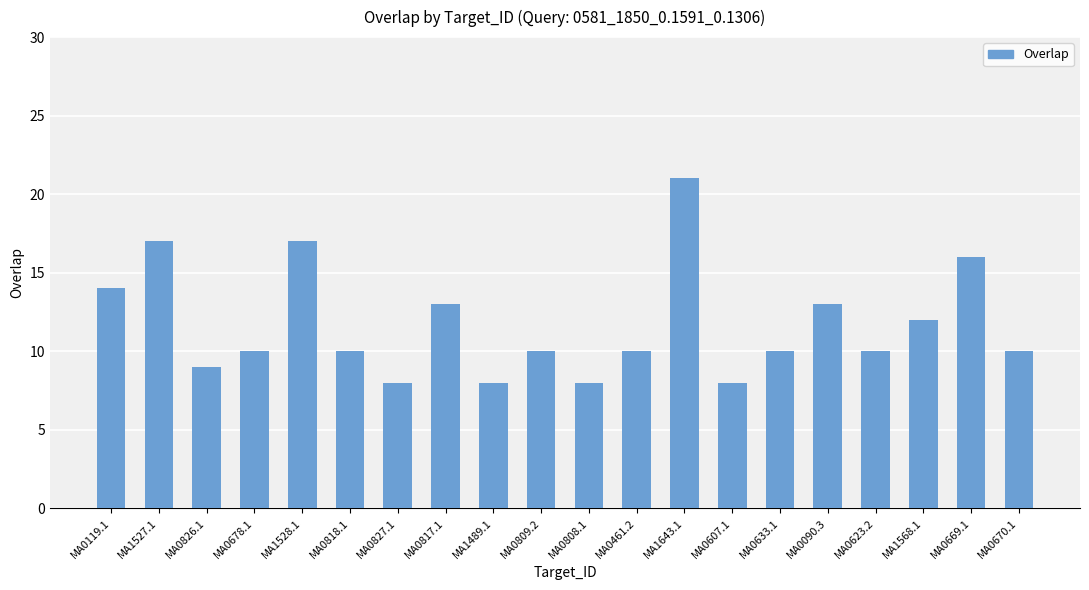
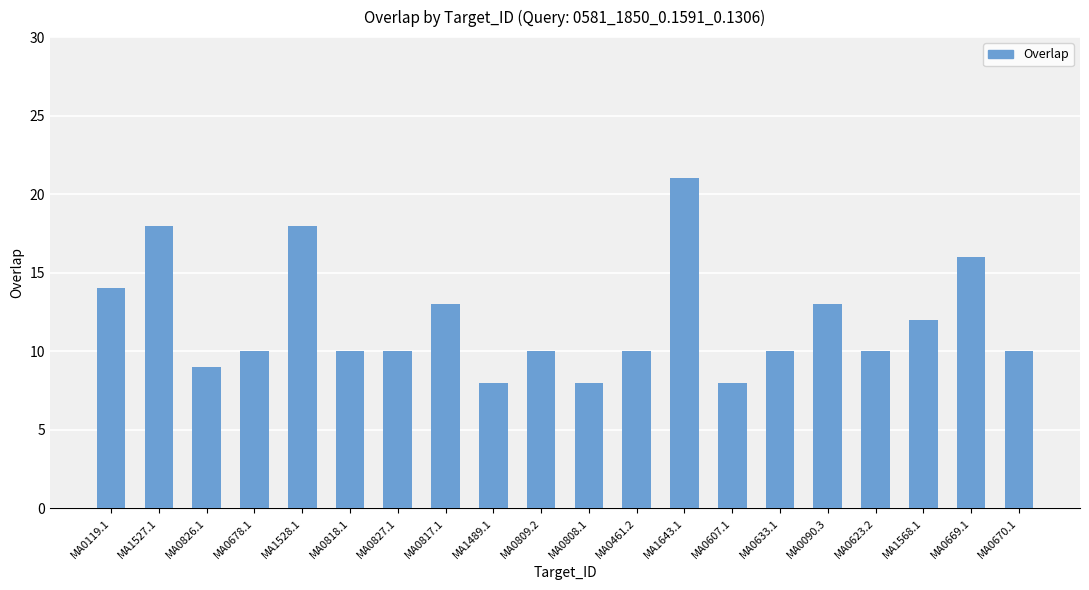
  {
    "MA0119.1": 14,
-   "MA1527.1": 17,
+   "MA1527.1": 18,
    "MA0826.1": 9,
    "MA0678.1": 10,
-   "MA1528.1": 17,
+   "MA1528.1": 18,
    "MA0818.1": 10,
-   "MA0827.1": 8,
+   "MA0827.1": 10,
    "MA0817.1": 13,
    "MA1489.1": 8,
    "MA0809.2": 10,
    "MA0808.1": 8,
    "MA0461.2": 10,
    "MA1643.1": 21,
    "MA0607.1": 8,
    "MA0633.1": 10,
    "MA0090.3": 13,
    "MA0623.2": 10,
    "MA1568.1": 12,
    "MA0669.1": 16,
    "MA0670.1": 10
  }
